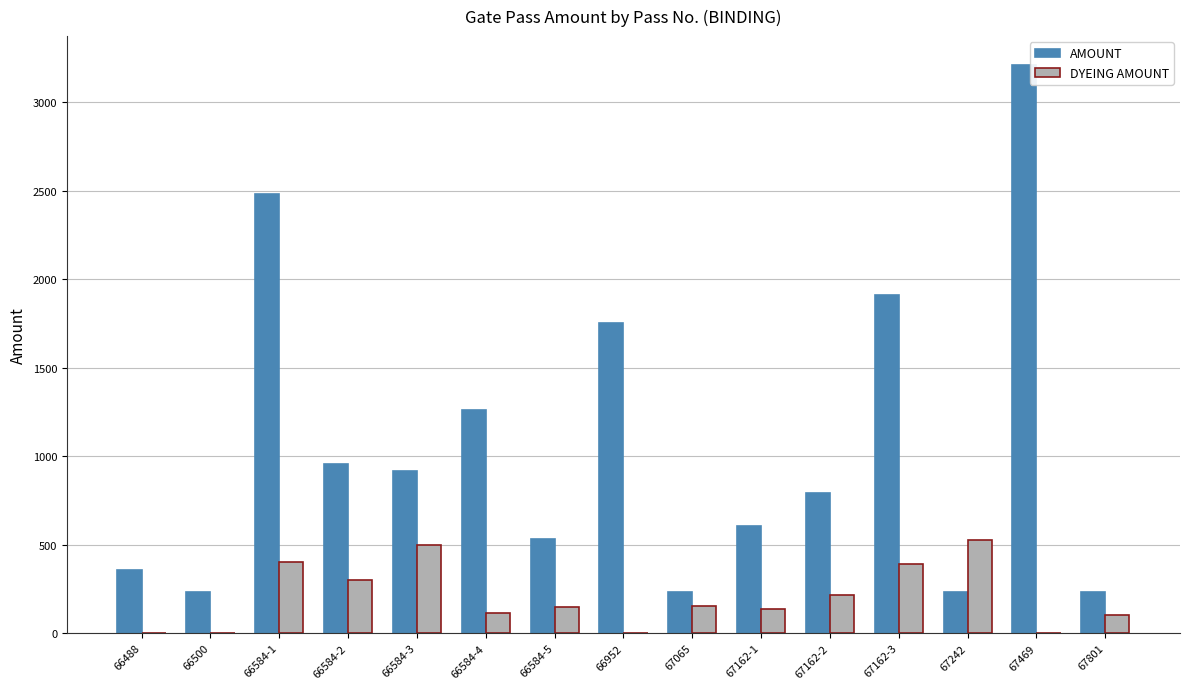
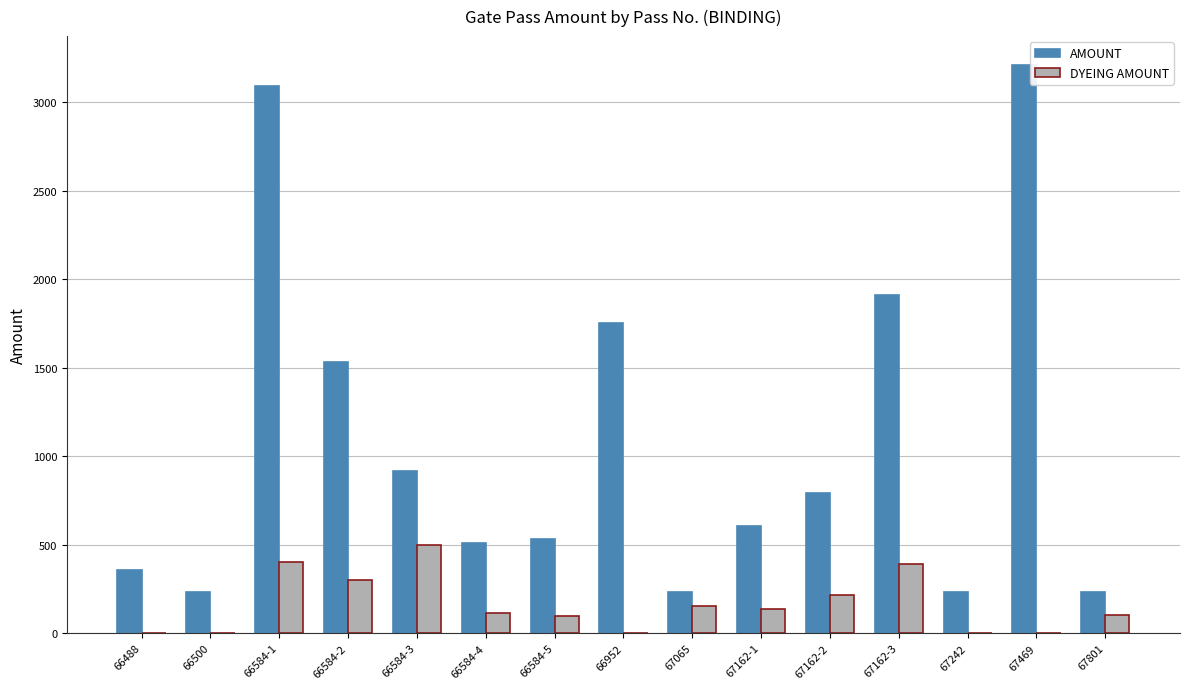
  {
    "AMOUNT": {
      "66488": 360,
      "66500": 230,
-     "66584-1": 2480,
-     "66584-2": 960,
+     "66584-1": 3090,
+     "66584-2": 1530,
      "66584-3": 920,
-     "66584-4": 1260,
+     "66584-4": 510,
      "66584-5": 530,
      "66952": 1750,
      "67065": 230,
      "67162-1": 600,
      "67162-2": 790,
      "67162-3": 1910,
      "67242": 230,
      "67469": 3210,
      "67801": 230
    },
    "DYEING AMOUNT": {
      "66488": 0,
      "66500": 0,
      "66584-1": 400,
      "66584-2": 300,
      "66584-3": 500,
      "66584-4": 110,
-     "66584-5": 150,
+     "66584-5": 90,
      "66952": 0,
      "67065": 150,
      "67162-1": 140,
      "67162-2": 210,
      "67162-3": 390,
-     "67242": 520,
+     "67242": 0,
      "67469": 0,
      "67801": 100
    }
  }
